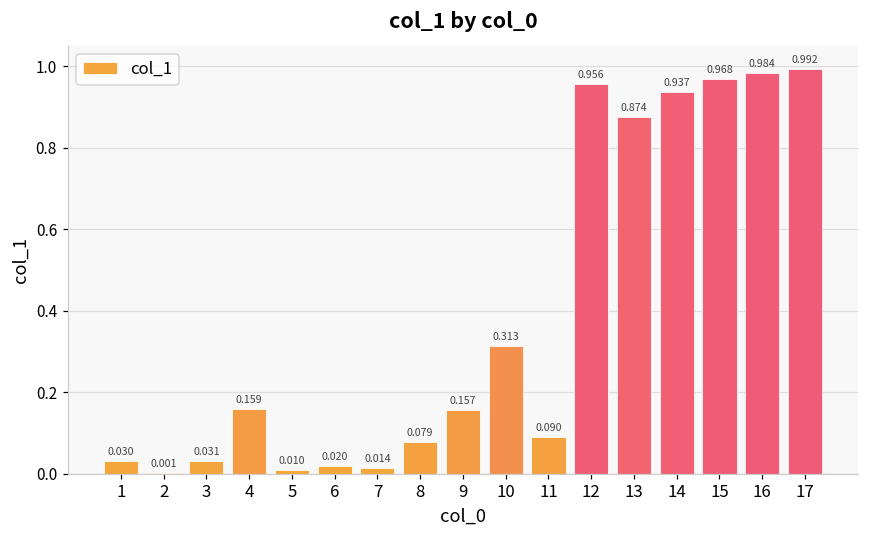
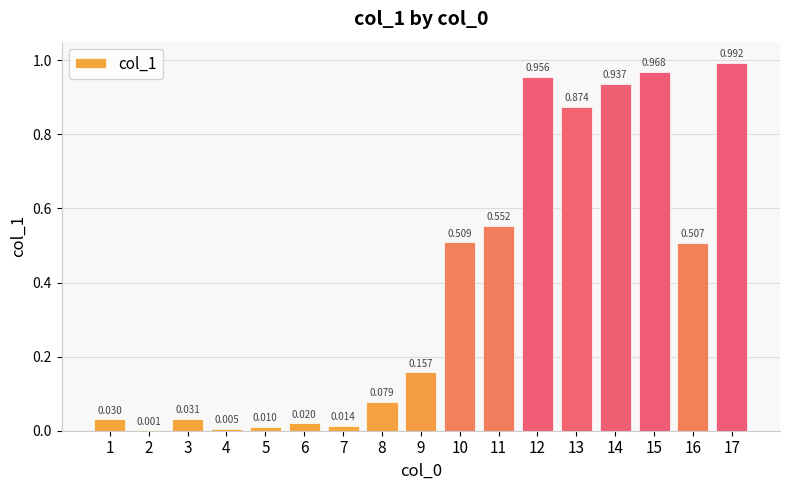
  {
    "1": 0.030,
    "2": 0.001,
    "3": 0.031,
-   "4": 0.159,
+   "4": 0.005,
    "5": 0.010,
    "6": 0.020,
    "7": 0.014,
    "8": 0.079,
    "9": 0.157,
-   "10": 0.313,
-   "11": 0.090,
+   "10": 0.509,
+   "11": 0.552,
    "12": 0.956,
    "13": 0.874,
    "14": 0.937,
    "15": 0.968,
-   "16": 0.984,
+   "16": 0.507,
    "17": 0.992
  }
